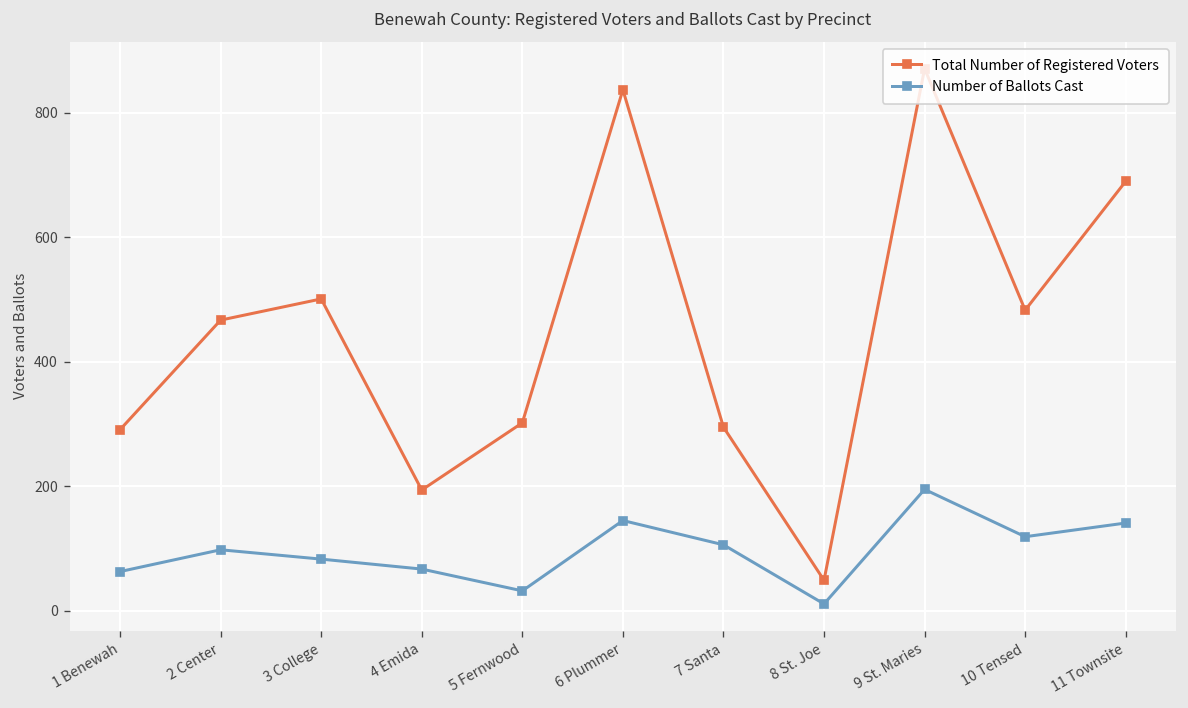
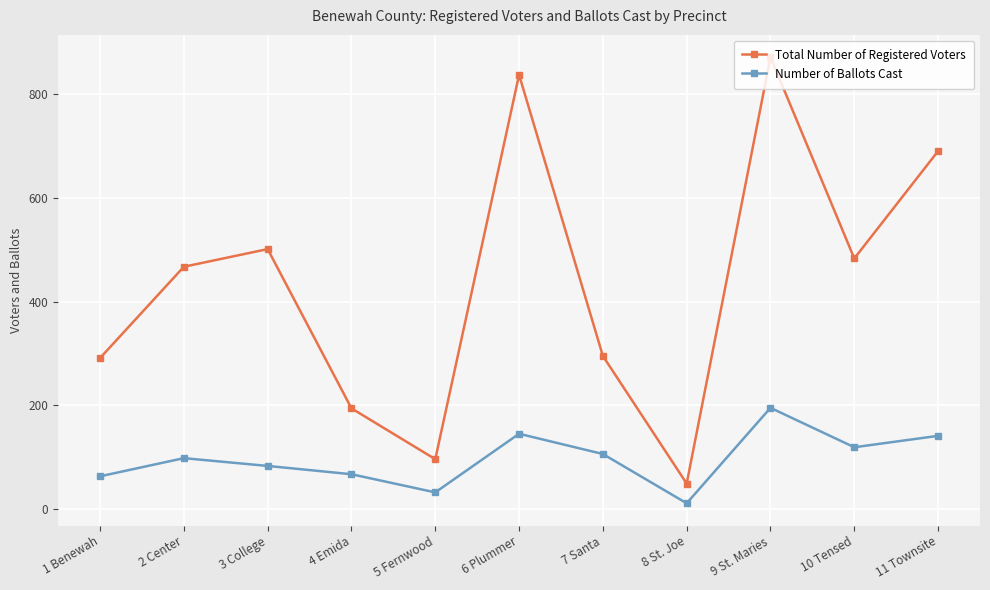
  {
    "Total Number of Registered Voters": {
      "1 Benewah": 290,
      "2 Center": 470,
      "3 College": 500,
      "4 Emida": 190,
-     "5 Fernwood": 300,
+     "5 Fernwood": 100,
      "6 Plummer": 840,
      "7 Santa": 300,
      "8 St. Joe": 50,
      "10 Tensed": 480,
      "11 Townsite": 690
    },
    "Number of Ballots Cast": {
      "1 Benewah": 60,
      "2 Center": 100,
      "3 College": 80,
      "4 Emida": 70,
      "5 Fernwood": 30,
      "6 Plummer": 150,
      "7 Santa": 110,
      "8 St. Joe": 10,
      "9 St. Maries": 200,
      "10 Tensed": 120,
      "11 Townsite": 140
    }
  }
